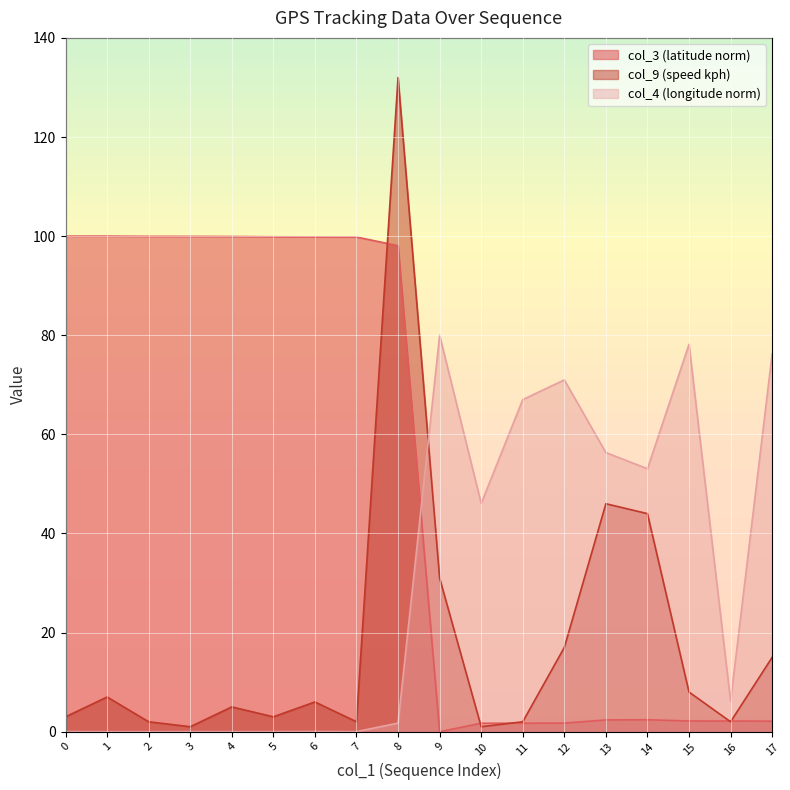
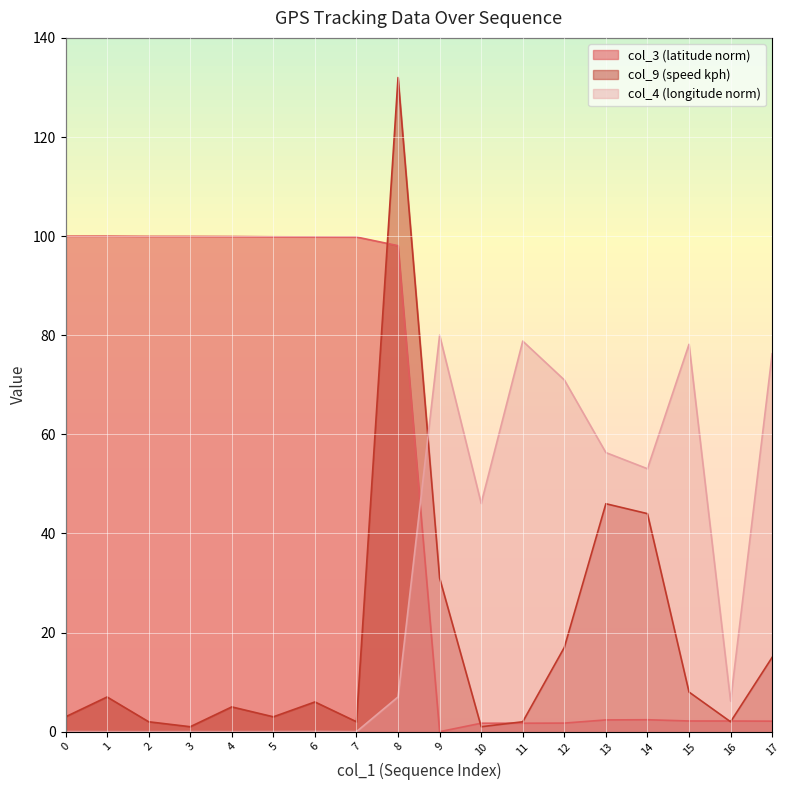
  {
    "col_4 (longitude norm)": {
      "0": 0,
      "1": 0,
      "2": 0,
      "3": 0,
      "4": 0,
      "5": 0,
      "6": 0,
      "7": 0,
-     "8": 2,
+     "8": 7,
      "9": 80,
      "10": 46,
-     "11": 67,
+     "11": 79,
      "12": 71,
      "13": 56,
      "14": 53,
      "15": 78,
      "16": 6,
      "17": 76
    }
  }
